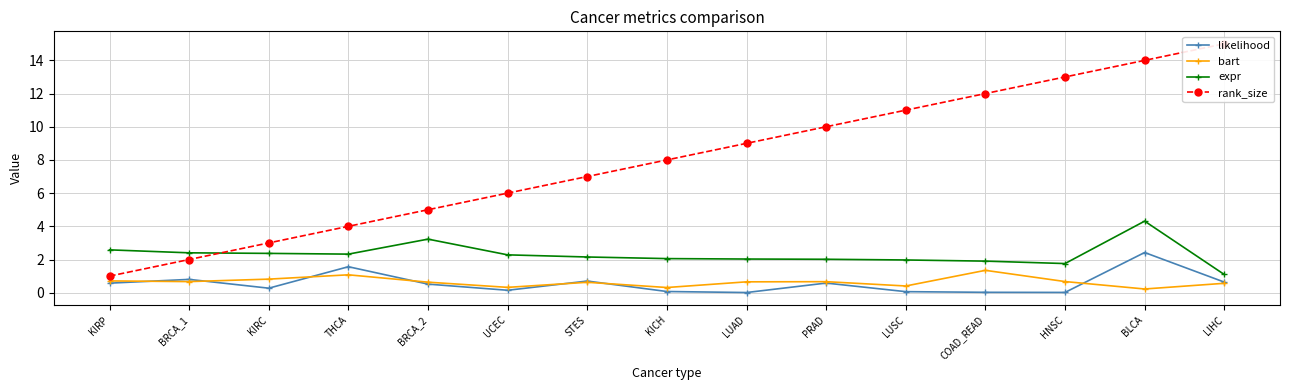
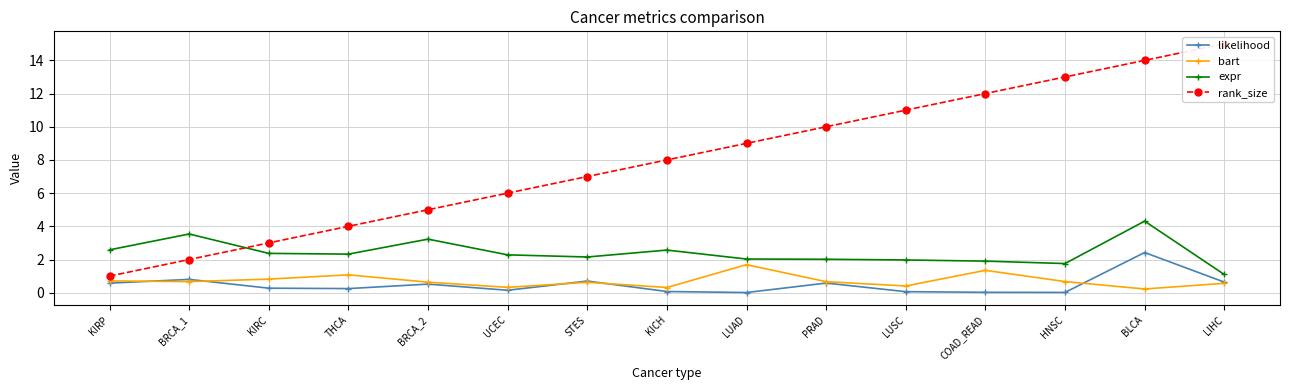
  {
    "likelihood": {
      "KIRC": 0.3,
-     "THCA": 1.6,
+     "THCA": 0.2,
      "UCEC": 0.1,
      "KICH": 0.1,
      "LUAD": 0.0,
      "LUSC": 0.1,
      "COAD_READ": 0.0,
      "HNSC": 0.0,
      "BLCA": 2.4
    },
    "bart": {
      "KIRC": 0.8,
      "THCA": 1.1,
      "UCEC": 0.3,
      "KICH": 0.3,
-     "LUAD": 0.7,
+     "LUAD": 1.7,
      "LUSC": 0.4,
      "COAD_READ": 1.3,
      "HNSC": 0.7,
      "BLCA": 0.2
    },
    "expr": {
      "KIRP": 2.6,
-     "BRCA_1": 2.4,
+     "BRCA_1": 3.5,
      "KIRC": 2.4,
      "THCA": 2.3,
      "BRCA_2": 3.2,
      "UCEC": 2.3,
      "STES": 2.2,
-     "KICH": 2.1,
+     "KICH": 2.6,
      "LUAD": 2.0,
      "PRAD": 2.0,
      "LUSC": 2.0,
      "COAD_READ": 1.9,
      "HNSC": 1.8,
      "BLCA": 4.3,
      "LIHC": 1.1
    },
    "rank_size": {
      "KIRP": 1.0,
      "BRCA_1": 2.0,
      "KIRC": 3.0,
      "THCA": 4.0,
      "BRCA_2": 5.0,
      "UCEC": 6.0,
      "STES": 7.0,
      "KICH": 8.0,
      "LUAD": 9.0,
      "PRAD": 10.0,
      "LUSC": 11.0,
      "COAD_READ": 12.0,
      "HNSC": 13.0,
      "BLCA": 14.0
    }
  }
